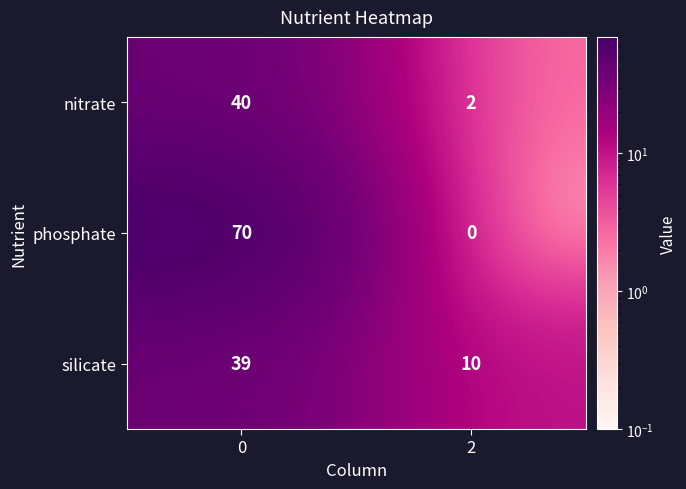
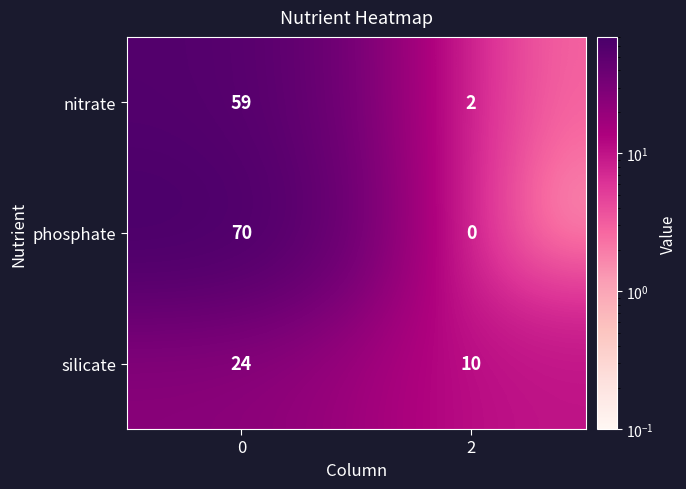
  {
    "nitrate": {
-     "0": 40,
+     "0": 59,
      "2": 2
    },
    "phosphate": {
      "0": 70,
      "2": 0
    },
    "silicate": {
-     "0": 39,
+     "0": 24,
      "2": 10
    }
  }
